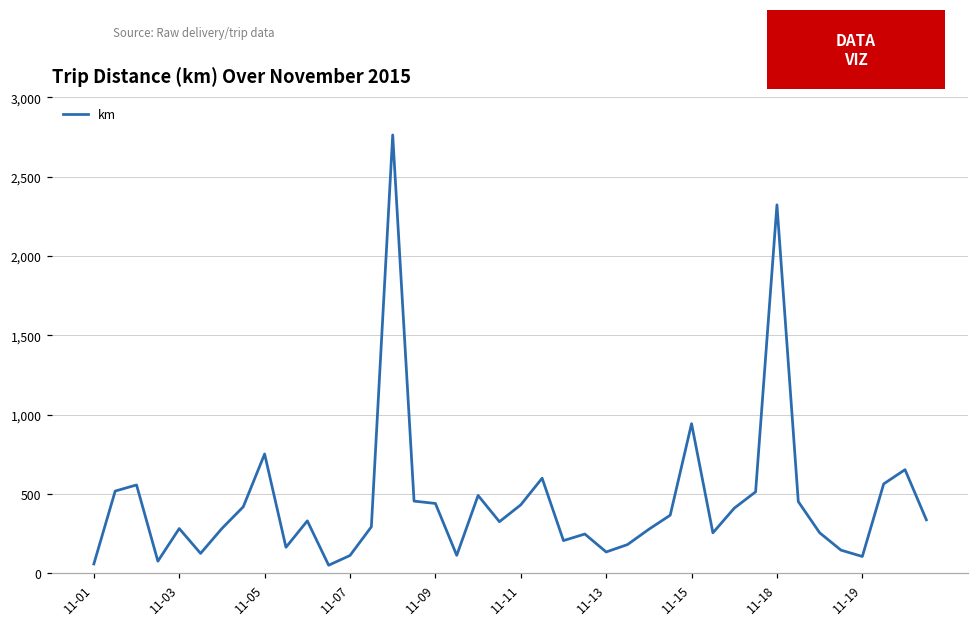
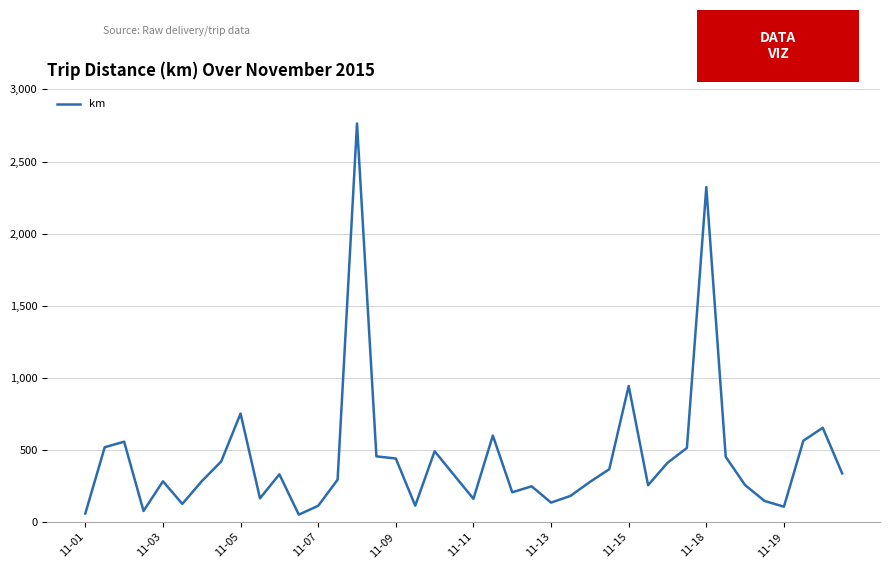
  {
    "11-01": "60",
    "11-03": "280",
    "11-05": "750",
    "11-07": "110",
    "11-09": "440",
-   "11-11": "430",
+   "11-11": "160",
    "11-13": "130",
    "11-15": "940",
    "11-18": "2,320",
    "11-19": "110"
  }
